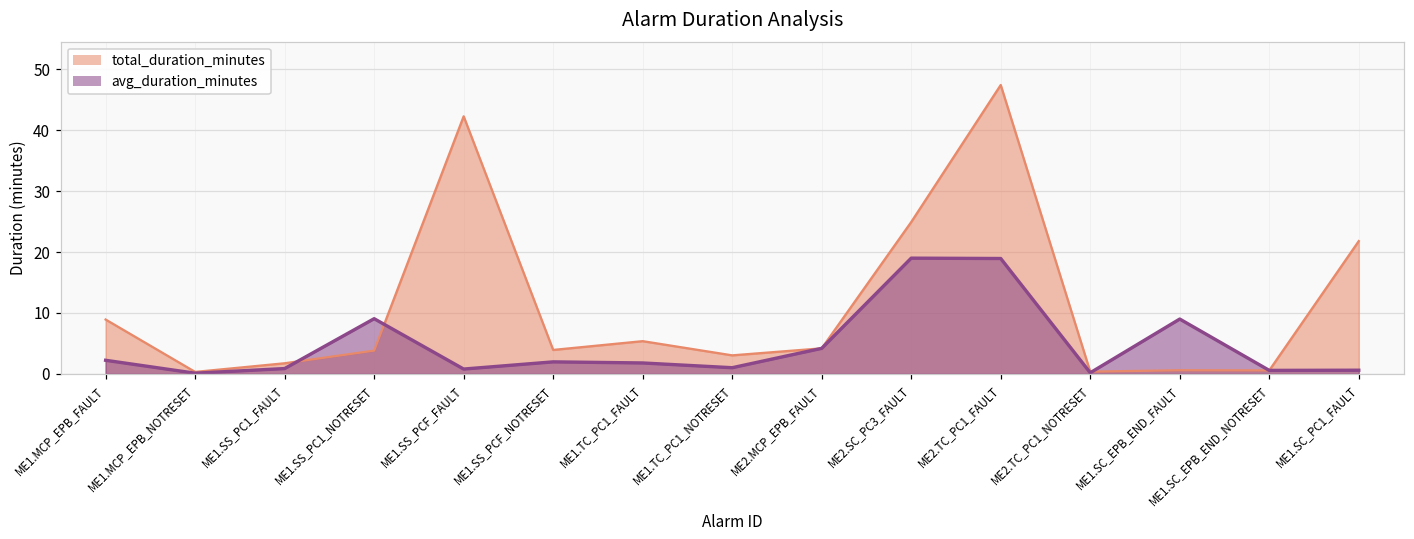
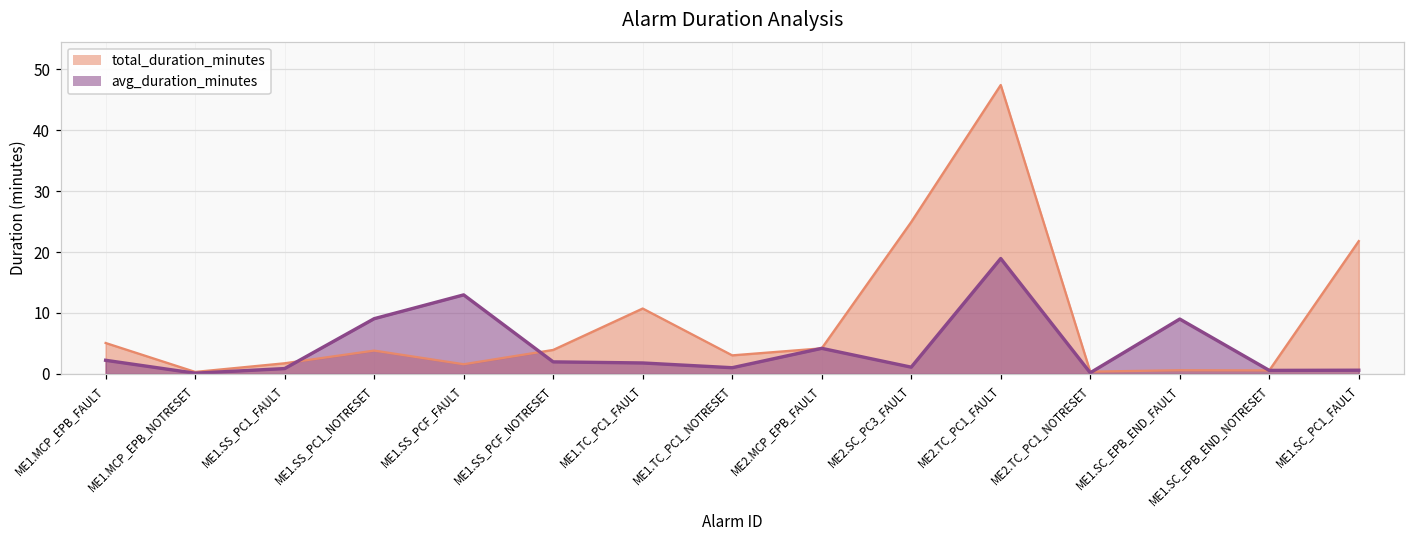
  {
    "total_duration_minutes": {
-     "ME1.MCP_EPB_FAULT": 9,
+     "ME1.MCP_EPB_FAULT": 5,
      "ME1.SS_PC1_FAULT": 2,
      "ME1.SS_PC1_NOTRESET": 4,
-     "ME1.SS_PCF_FAULT": 42,
+     "ME1.SS_PCF_FAULT": 2,
      "ME1.SS_PCF_NOTRESET": 4,
-     "ME1.TC_PC1_FAULT": 5,
+     "ME1.TC_PC1_FAULT": 11,
      "ME1.TC_PC1_NOTRESET": 3,
      "ME2.SC_PC3_FAULT": 25,
      "ME2.TC_PC1_FAULT": 47,
      "ME1.SC_EPB_END_FAULT": 1,
      "ME1.SC_PC1_FAULT": 22
    },
    "avg_duration_minutes": {
      "ME1.MCP_EPB_FAULT": 2,
      "ME1.SS_PC1_FAULT": 1,
      "ME1.SS_PC1_NOTRESET": 9,
-     "ME1.SS_PCF_FAULT": 1,
+     "ME1.SS_PCF_FAULT": 13,
      "ME1.SS_PCF_NOTRESET": 2,
      "ME1.TC_PC1_FAULT": 2,
      "ME1.TC_PC1_NOTRESET": 1,
-     "ME2.SC_PC3_FAULT": 19,
+     "ME2.SC_PC3_FAULT": 1,
      "ME2.TC_PC1_FAULT": 19,
      "ME1.SC_EPB_END_FAULT": 9,
      "ME1.SC_PC1_FAULT": 1
    }
  }
